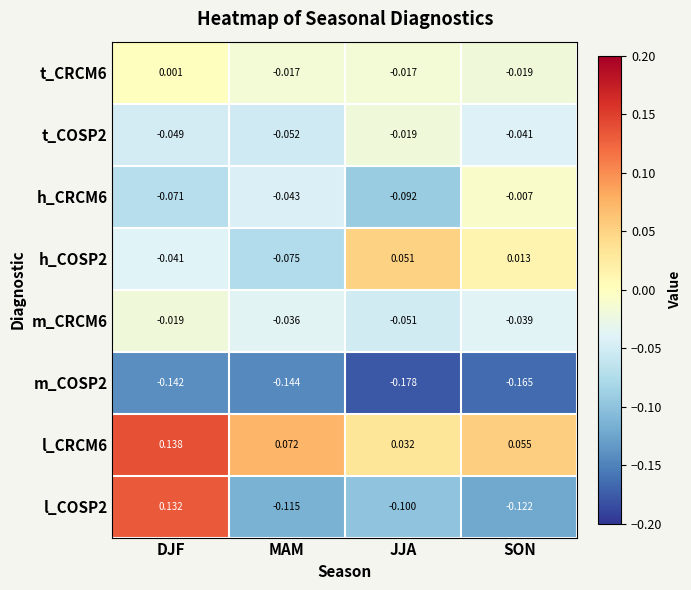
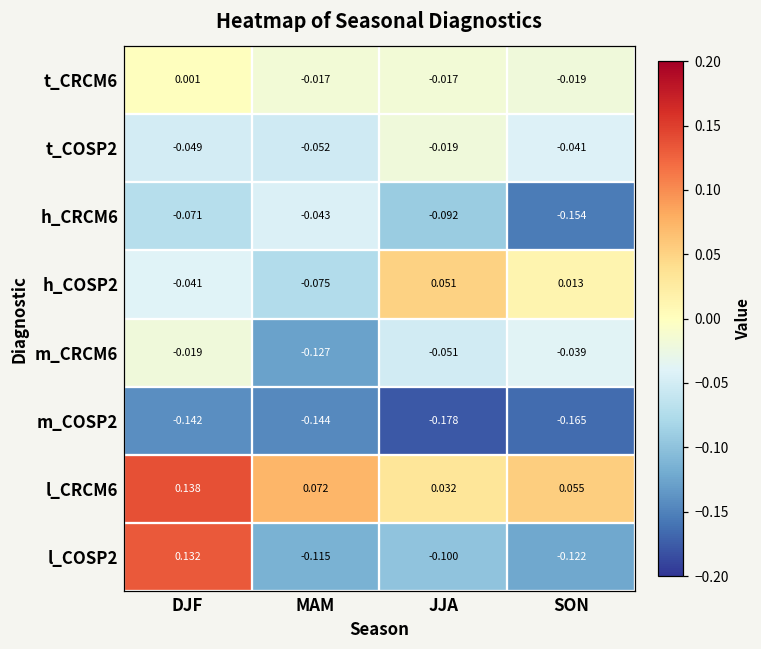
  {
    "t_CRCM6": {
      "DJF": 0.001,
      "MAM": -0.017,
      "JJA": -0.017,
      "SON": -0.019
    },
    "t_COSP2": {
      "DJF": -0.049,
      "MAM": -0.052,
      "JJA": -0.019,
      "SON": -0.041
    },
    "h_CRCM6": {
      "DJF": -0.071,
      "MAM": -0.043,
      "JJA": -0.092,
-     "SON": -0.007
+     "SON": -0.154
    },
    "h_COSP2": {
      "DJF": -0.041,
      "MAM": -0.075,
      "JJA": 0.051,
      "SON": 0.013
    },
    "m_CRCM6": {
      "DJF": -0.019,
-     "MAM": -0.036,
+     "MAM": -0.127,
      "JJA": -0.051,
      "SON": -0.039
    },
    "m_COSP2": {
      "DJF": -0.142,
      "MAM": -0.144,
      "JJA": -0.178,
      "SON": -0.165
    },
    "l_CRCM6": {
      "DJF": 0.138,
      "MAM": 0.072,
      "JJA": 0.032,
      "SON": 0.055
    },
    "l_COSP2": {
      "DJF": 0.132,
      "MAM": -0.115,
      "JJA": -0.100,
      "SON": -0.122
    }
  }
